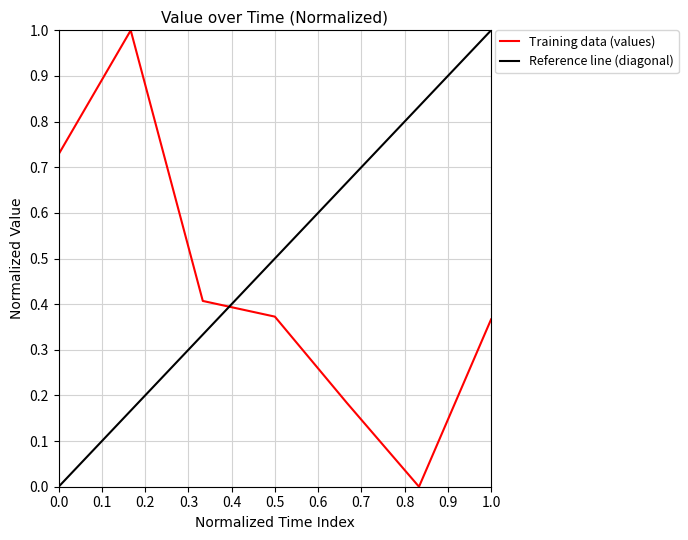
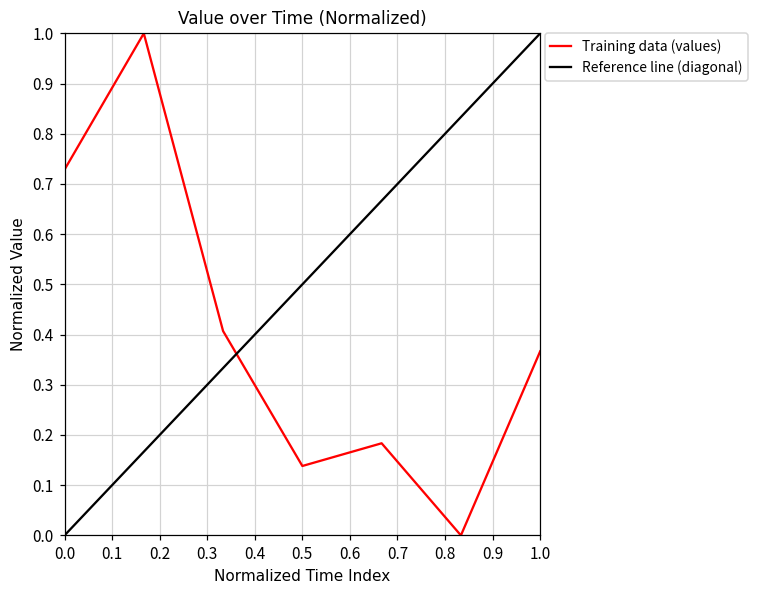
  {
    "Training data (values)": {
      "0.0": 0.73,
-     "0.5": 0.37,
+     "0.5": 0.14,
      "1.0": 0.37
    },
    "Reference line (diagonal)": {
      "0.0": 0.00,
      "1.0": 1.00
    }
  }
